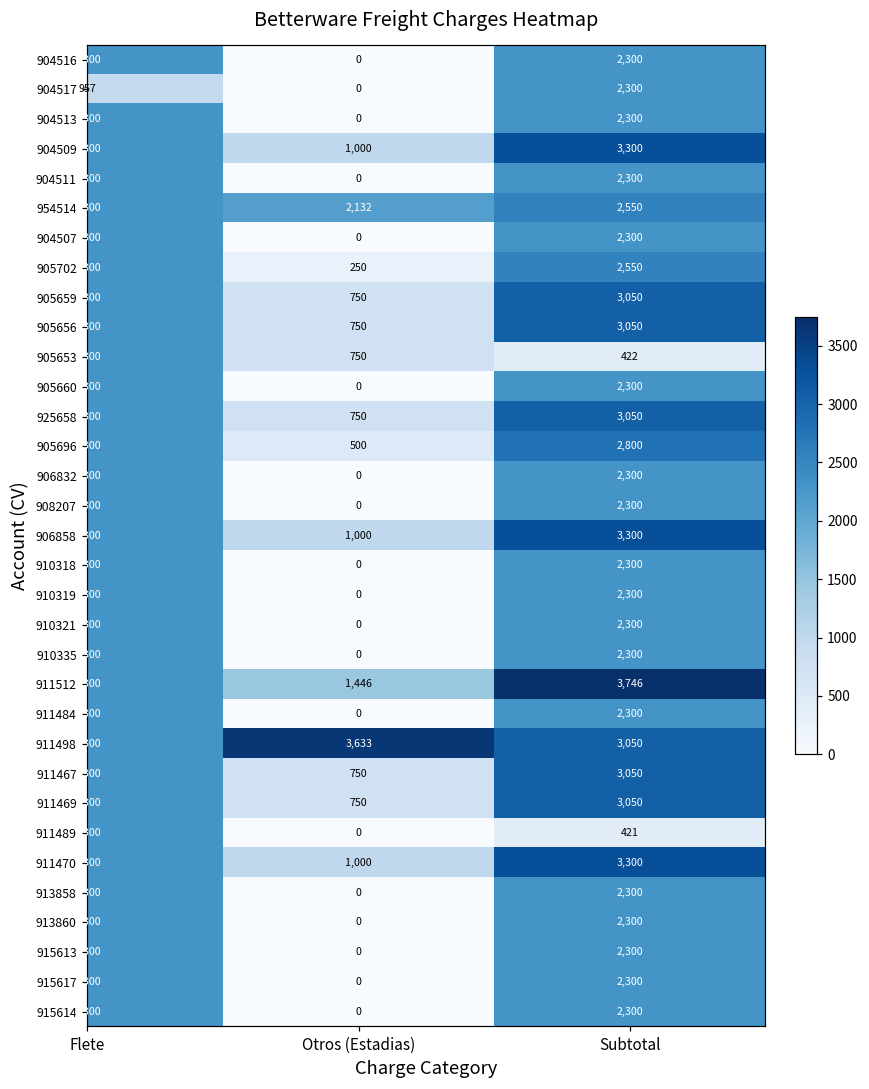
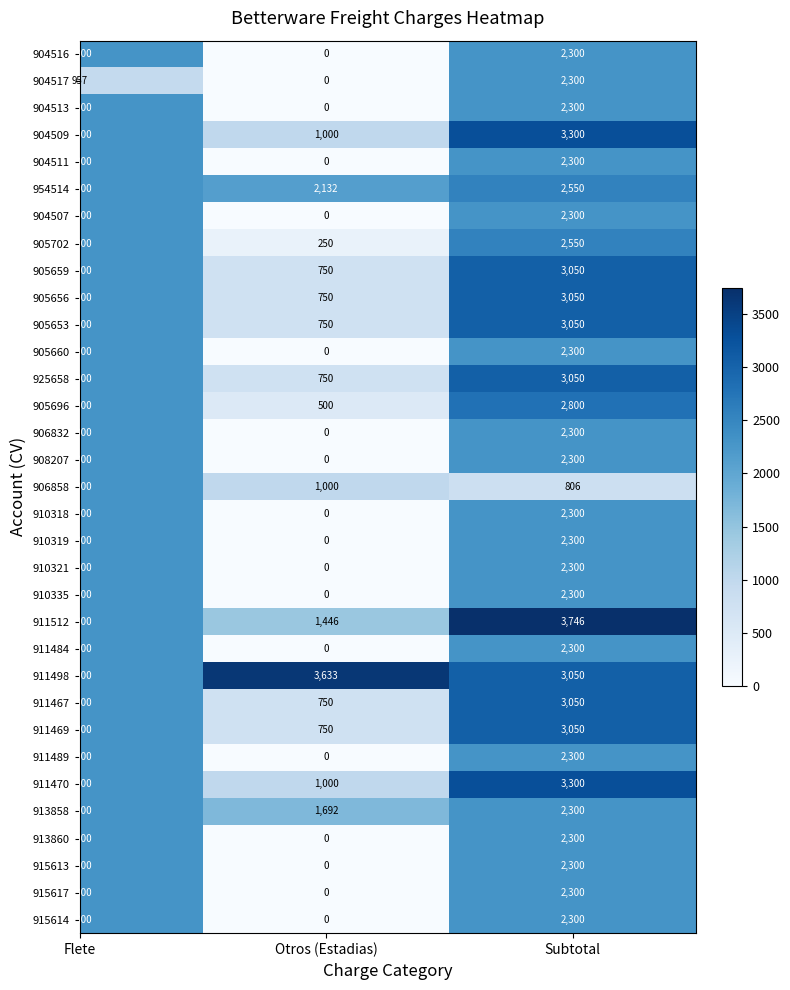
  {
    "904516": {
      "Flete": "2,300",
      "Otros (Estadias)": "0",
      "Subtotal": "2,300"
    },
    "904517": {
      "Flete": "957",
      "Otros (Estadias)": "0",
      "Subtotal": "2,300"
    },
    "904513": {
      "Flete": "2,300",
      "Otros (Estadias)": "0",
      "Subtotal": "2,300"
    },
    "904509": {
      "Flete": "2,300",
      "Otros (Estadias)": "1,000",
      "Subtotal": "3,300"
    },
    "904511": {
      "Otros (Estadias)": "0",
      "Subtotal": "2,300"
    },
    "954514": {
      "Flete": "2,300",
      "Otros (Estadias)": "2,132",
      "Subtotal": "2,550"
    },
    "904507": {
      "Flete": "2,300",
      "Otros (Estadias)": "0",
      "Subtotal": "2,300"
    },
    "905702": {
      "Flete": "2,300",
      "Otros (Estadias)": "250",
      "Subtotal": "2,550"
    },
    "905659": {
      "Flete": "2,300",
      "Otros (Estadias)": "750",
      "Subtotal": "3,050"
    },
    "905656": {
      "Flete": "2,300",
      "Otros (Estadias)": "750",
      "Subtotal": "3,050"
    },
    "905653": {
      "Flete": "2,300",
      "Otros (Estadias)": "750",
-     "Subtotal": "422"
+     "Subtotal": "3,050"
    },
    "905660": {
      "Flete": "2,300",
      "Otros (Estadias)": "0",
      "Subtotal": "2,300"
    },
    "925658": {
      "Flete": "2,300",
      "Otros (Estadias)": "750",
      "Subtotal": "3,050"
    },
    "905696": {
      "Flete": "2,300",
      "Otros (Estadias)": "500",
      "Subtotal": "2,800"
    },
    "906832": {
      "Flete": "2,300",
      "Otros (Estadias)": "0",
      "Subtotal": "2,300"
    },
    "908207": {
      "Flete": "2,300",
      "Otros (Estadias)": "0",
      "Subtotal": "2,300"
    },
    "906858": {
      "Flete": "2,300",
      "Otros (Estadias)": "1,000",
-     "Subtotal": "3,300"
+     "Subtotal": "806"
    },
    "910318": {
      "Flete": "2,300",
      "Otros (Estadias)": "0",
      "Subtotal": "2,300"
    },
    "910319": {
      "Flete": "2,300",
      "Otros (Estadias)": "0",
      "Subtotal": "2,300"
    },
    "910321": {
      "Otros (Estadias)": "0",
      "Subtotal": "2,300"
    },
    "910335": {
      "Flete": "2,300",
      "Otros (Estadias)": "0",
      "Subtotal": "2,300"
    },
    "911512": {
      "Flete": "2,300",
      "Otros (Estadias)": "1,446",
      "Subtotal": "3,746"
    },
    "911484": {
      "Flete": "2,300",
      "Otros (Estadias)": "0",
      "Subtotal": "2,300"
    },
    "911498": {
      "Flete": "2,300",
      "Otros (Estadias)": "3,633",
      "Subtotal": "3,050"
    },
    "911467": {
      "Flete": "2,300",
      "Otros (Estadias)": "750",
      "Subtotal": "3,050"
    },
    "911469": {
      "Flete": "2,300",
      "Otros (Estadias)": "750",
      "Subtotal": "3,050"
    },
    "911489": {
      "Flete": "2,300",
      "Otros (Estadias)": "0",
-     "Subtotal": "421"
+     "Subtotal": "2,300"
    },
    "911470": {
      "Flete": "2,300",
      "Otros (Estadias)": "1,000",
      "Subtotal": "3,300"
    },
    "913858": {
      "Flete": "2,300",
-     "Otros (Estadias)": "0",
+     "Otros (Estadias)": "1,692",
      "Subtotal": "2,300"
    },
    "913860": {
      "Flete": "2,300",
      "Otros (Estadias)": "0",
      "Subtotal": "2,300"
    },
    "915613": {
      "Flete": "2,300",
      "Otros (Estadias)": "0",
      "Subtotal": "2,300"
    },
    "915617": {
      "Flete": "2,300",
      "Otros (Estadias)": "0",
      "Subtotal": "2,300"
    },
    "915614": {
      "Flete": "2,300",
      "Otros (Estadias)": "0",
      "Subtotal": "2,300"
    }
  }
